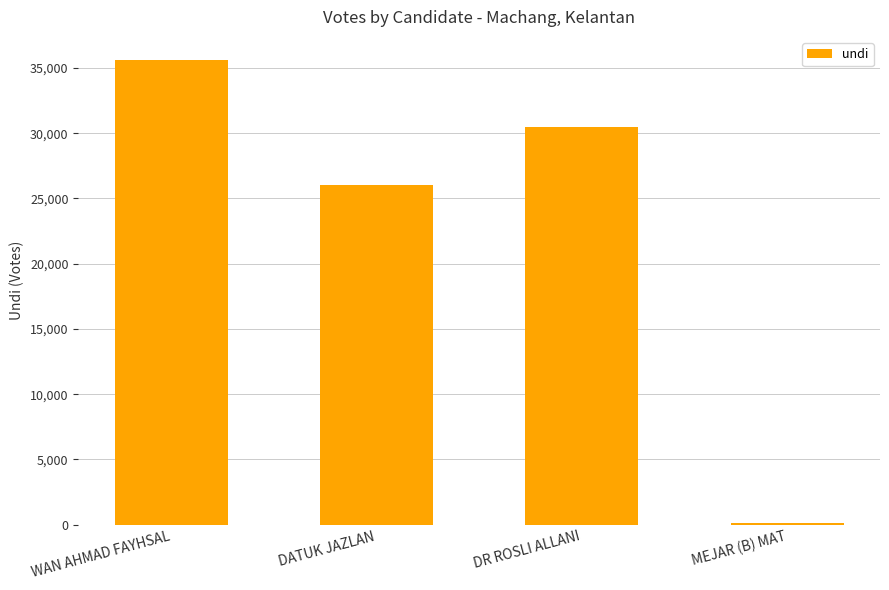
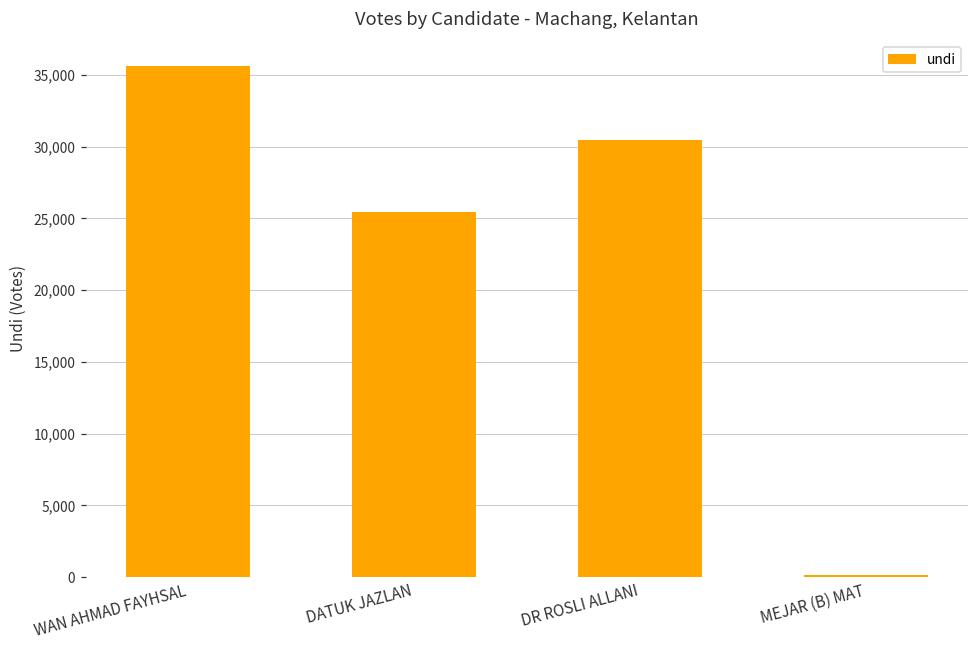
  {
    "WAN AHMAD FAYHSAL": "35,600",
-   "DATUK JAZLAN": "26,100",
+   "DATUK JAZLAN": "25,400",
    "DR ROSLI ALLANI": "30,500"
  }
